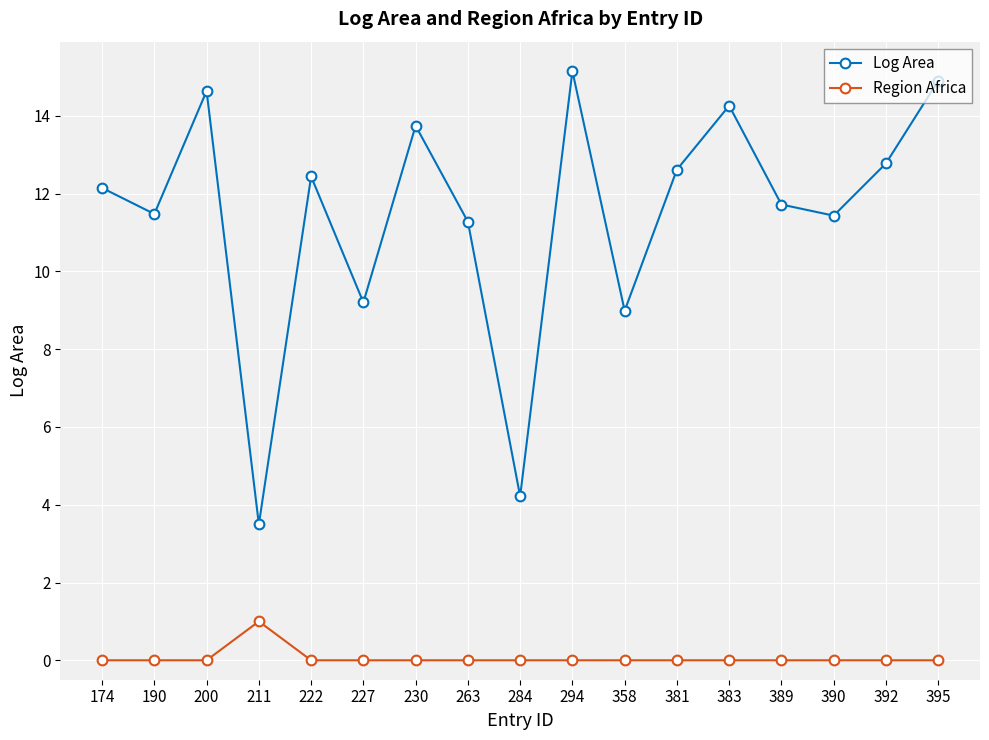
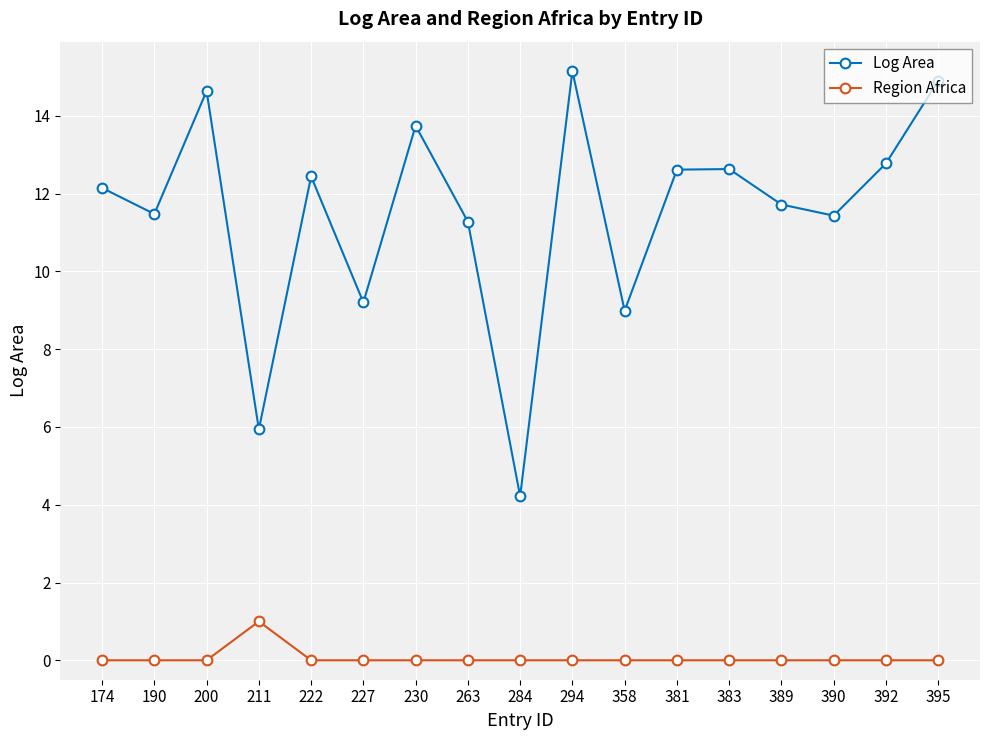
  {
    "Log Area": {
      "174": 12.1,
      "190": 11.5,
      "200": 14.6,
-     "211": 3.5,
+     "211": 5.9,
      "222": 12.4,
      "227": 9.2,
      "230": 13.7,
      "263": 11.3,
      "284": 4.2,
      "294": 15.2,
      "358": 9.0,
      "381": 12.6,
-     "383": 14.3,
+     "383": 12.6,
      "389": 11.7,
      "390": 11.4,
      "392": 12.8
    },
    "Region Africa": {
      "174": 0.0,
      "190": 0.0,
      "200": 0.0,
      "211": 1.0,
      "222": 0.0,
      "227": 0.0,
      "230": 0.0,
      "263": 0.0,
      "284": 0.0,
      "294": 0.0,
      "358": 0.0,
      "381": 0.0,
      "383": 0.0,
      "389": 0.0,
      "390": 0.0,
      "392": 0.0,
      "395": 0.0
    }
  }
